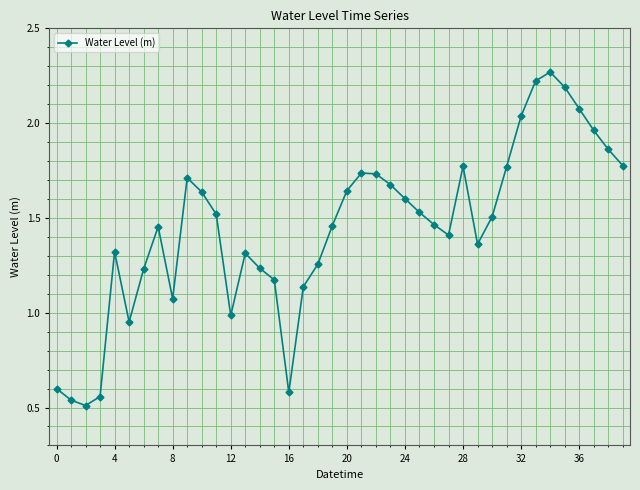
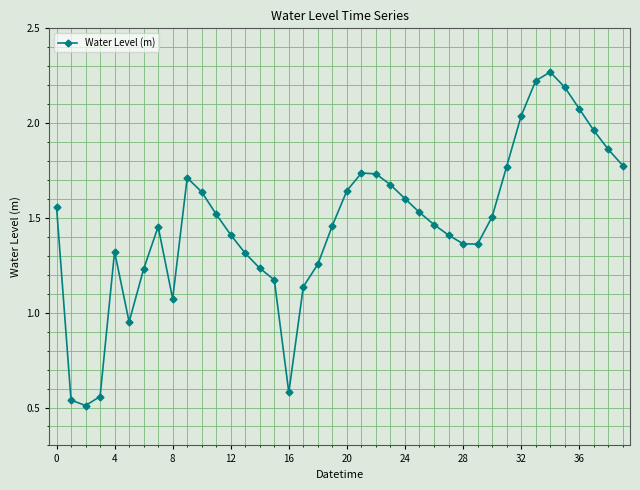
  {
-   "0": 0.60,
+   "0": 1.56,
    "4": 1.32,
    "8": 1.07,
-   "12": 0.99,
+   "12": 1.41,
    "16": 0.58,
    "20": 1.64,
    "24": 1.60,
-   "28": 1.77,
+   "28": 1.36,
    "32": 2.04,
    "36": 2.08
  }
